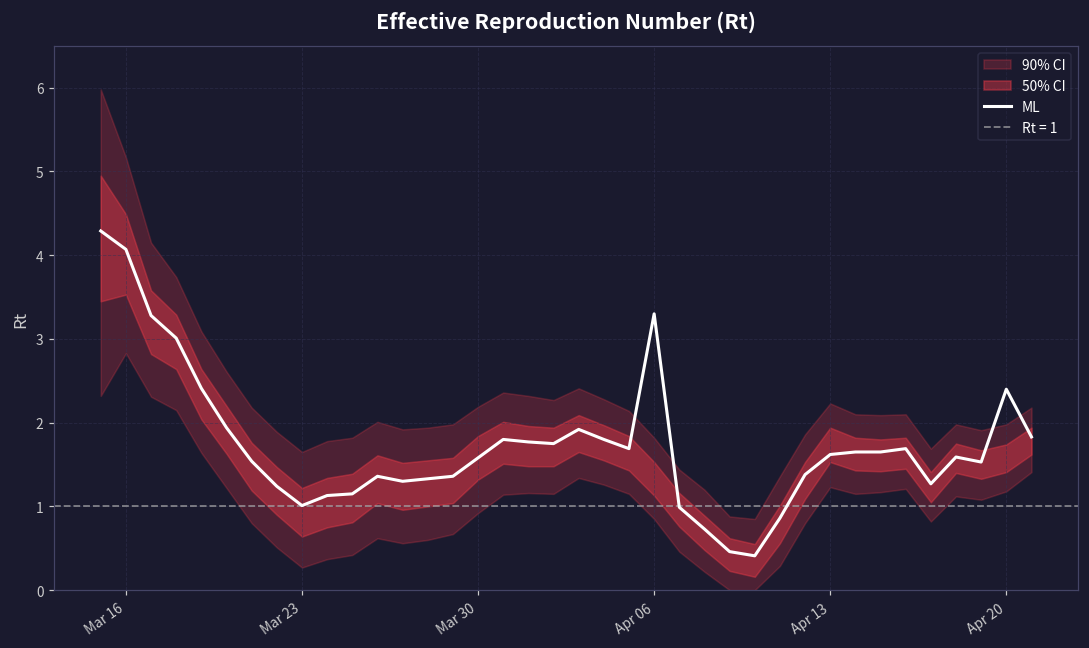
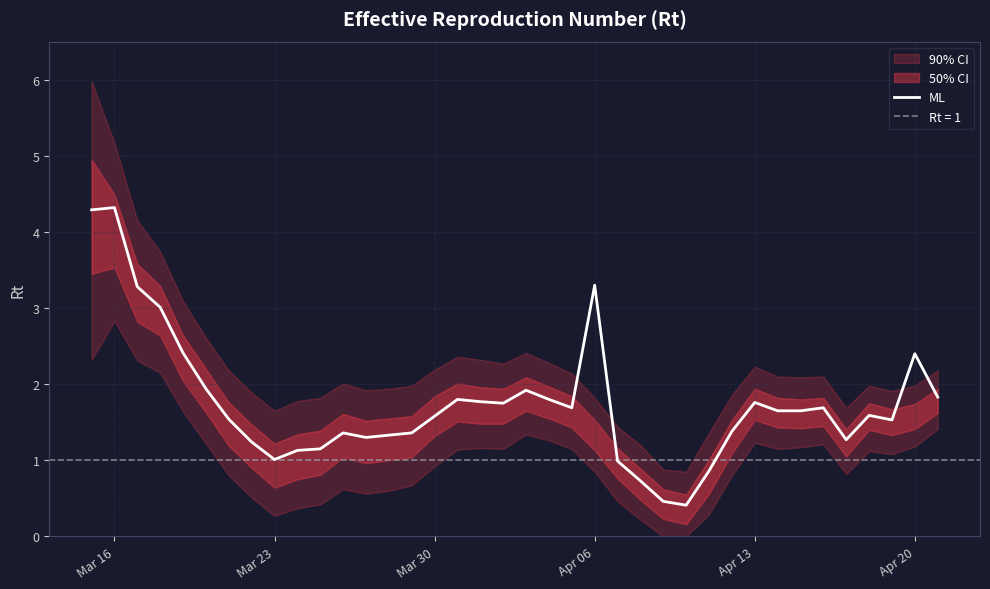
  {
    "ML": {
-     "Mar 16": 4.1,
+     "Mar 16": 4.3,
      "Mar 23": 1.0,
      "Mar 30": 1.6,
      "Apr 06": 3.3,
-     "Apr 13": 1.6,
+     "Apr 13": 1.8,
      "Apr 20": 2.4
    }
  }
